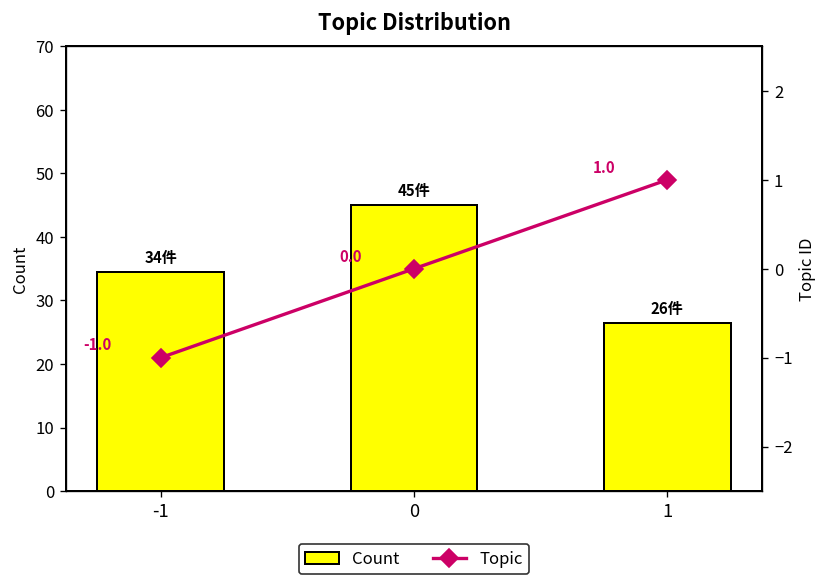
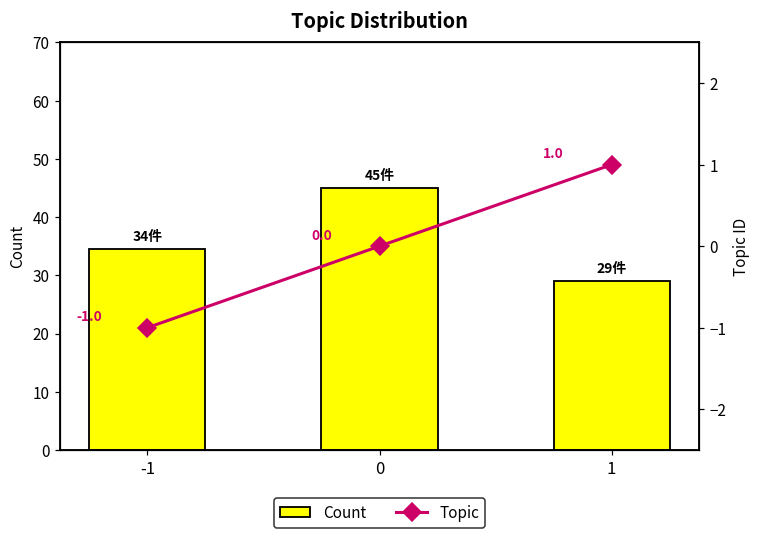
  {
    "Count": {
      "-1": "34件",
      "0": "45件",
-     "1": "26件"
+     "1": "29件"
    }
  }
